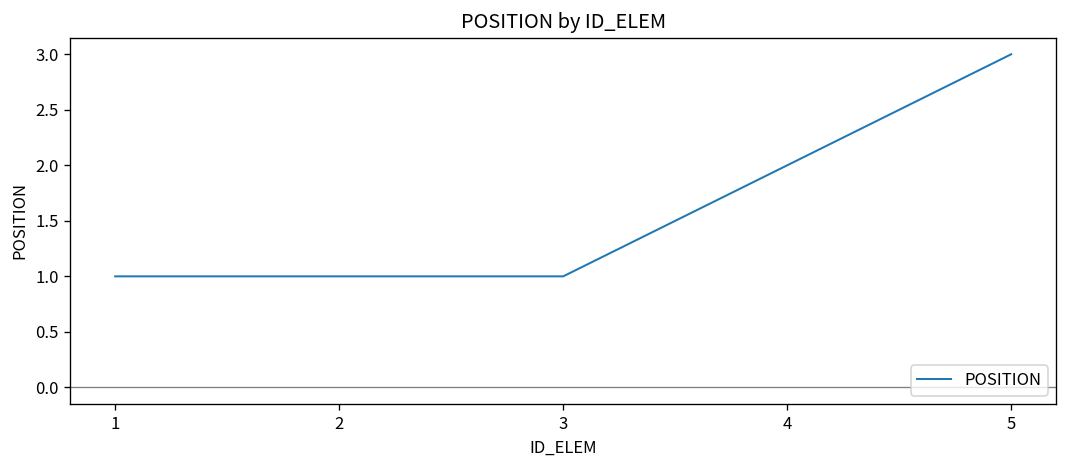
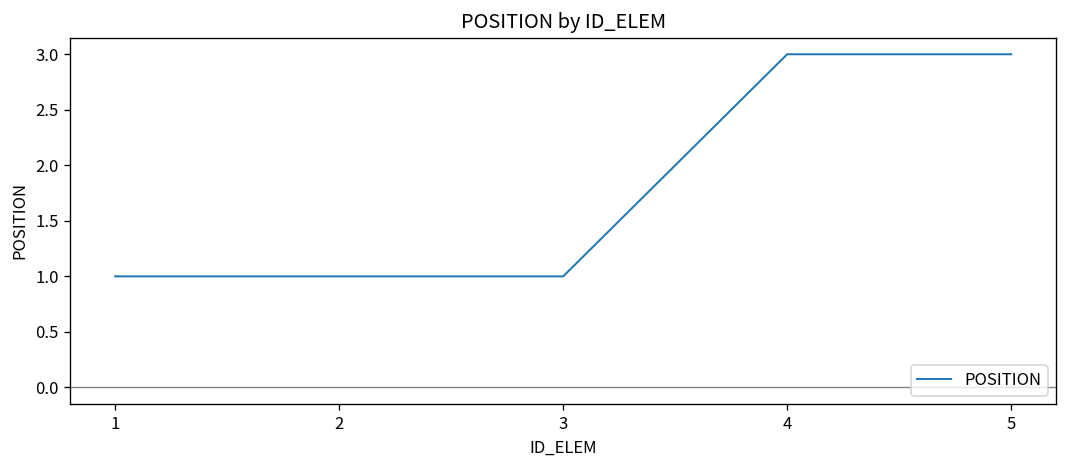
  {
    "1": 1,
    "2": 1,
    "3": 1,
-   "4": 2,
+   "4": 3,
    "5": 3
  }
